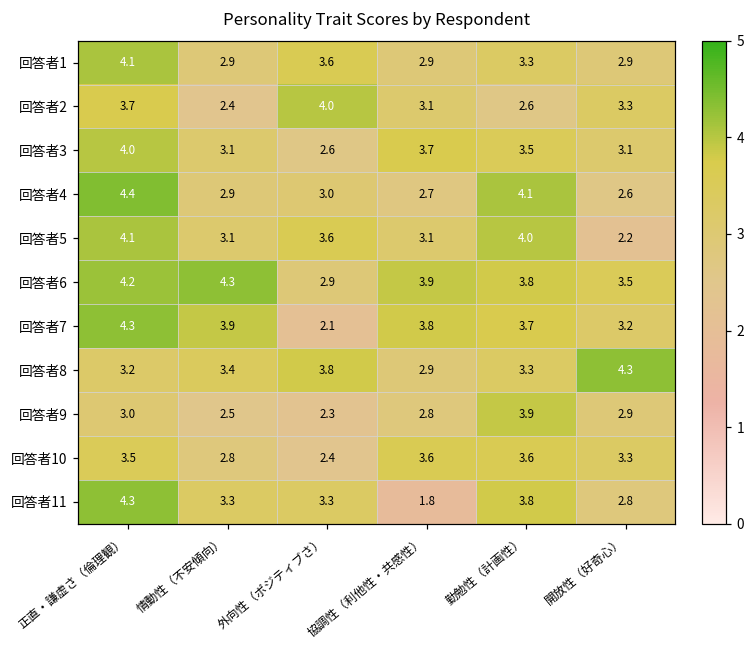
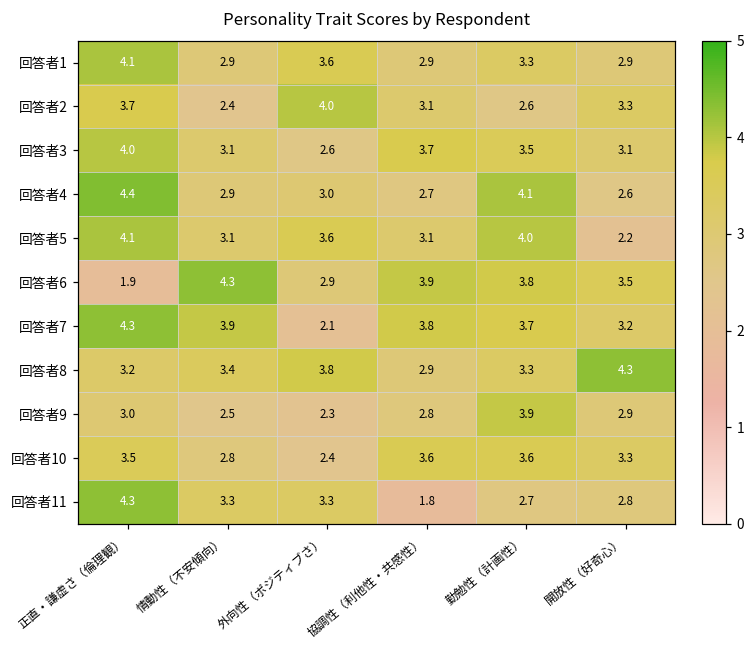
  {
    "回答者1": {
      "正直・謙虚さ（倫理観）": 4.1,
      "情動性（不安傾向）": 2.9,
      "外向性（ポジティブさ）": 3.6,
      "協調性（利他性・共感性）": 2.9,
      "勤勉性（計画性）": 3.3,
      "開放性（好奇心）": 2.9
    },
    "回答者2": {
      "正直・謙虚さ（倫理観）": 3.7,
      "情動性（不安傾向）": 2.4,
      "外向性（ポジティブさ）": 4.0,
      "協調性（利他性・共感性）": 3.1,
      "勤勉性（計画性）": 2.6,
      "開放性（好奇心）": 3.3
    },
    "回答者3": {
      "正直・謙虚さ（倫理観）": 4.0,
      "情動性（不安傾向）": 3.1,
      "外向性（ポジティブさ）": 2.6,
      "協調性（利他性・共感性）": 3.7,
      "勤勉性（計画性）": 3.5,
      "開放性（好奇心）": 3.1
    },
    "回答者4": {
      "正直・謙虚さ（倫理観）": 4.4,
      "情動性（不安傾向）": 2.9,
      "外向性（ポジティブさ）": 3.0,
      "協調性（利他性・共感性）": 2.7,
      "勤勉性（計画性）": 4.1,
      "開放性（好奇心）": 2.6
    },
    "回答者5": {
      "正直・謙虚さ（倫理観）": 4.1,
      "情動性（不安傾向）": 3.1,
      "外向性（ポジティブさ）": 3.6,
      "協調性（利他性・共感性）": 3.1,
      "勤勉性（計画性）": 4.0,
      "開放性（好奇心）": 2.2
    },
    "回答者6": {
-     "正直・謙虚さ（倫理観）": 4.2,
+     "正直・謙虚さ（倫理観）": 1.9,
      "情動性（不安傾向）": 4.3,
      "外向性（ポジティブさ）": 2.9,
      "協調性（利他性・共感性）": 3.9,
      "勤勉性（計画性）": 3.8,
      "開放性（好奇心）": 3.5
    },
    "回答者7": {
      "正直・謙虚さ（倫理観）": 4.3,
      "情動性（不安傾向）": 3.9,
      "外向性（ポジティブさ）": 2.1,
      "協調性（利他性・共感性）": 3.8,
      "勤勉性（計画性）": 3.7,
      "開放性（好奇心）": 3.2
    },
    "回答者8": {
      "正直・謙虚さ（倫理観）": 3.2,
      "情動性（不安傾向）": 3.4,
      "外向性（ポジティブさ）": 3.8,
      "協調性（利他性・共感性）": 2.9,
      "勤勉性（計画性）": 3.3,
      "開放性（好奇心）": 4.3
    },
    "回答者9": {
      "正直・謙虚さ（倫理観）": 3.0,
      "情動性（不安傾向）": 2.5,
      "外向性（ポジティブさ）": 2.3,
      "協調性（利他性・共感性）": 2.8,
      "勤勉性（計画性）": 3.9,
      "開放性（好奇心）": 2.9
    },
    "回答者10": {
      "正直・謙虚さ（倫理観）": 3.5,
      "情動性（不安傾向）": 2.8,
      "外向性（ポジティブさ）": 2.4,
      "協調性（利他性・共感性）": 3.6,
      "勤勉性（計画性）": 3.6,
      "開放性（好奇心）": 3.3
    },
    "回答者11": {
      "正直・謙虚さ（倫理観）": 4.3,
      "情動性（不安傾向）": 3.3,
      "外向性（ポジティブさ）": 3.3,
      "協調性（利他性・共感性）": 1.8,
-     "勤勉性（計画性）": 3.8,
+     "勤勉性（計画性）": 2.7,
      "開放性（好奇心）": 2.8
    }
  }
